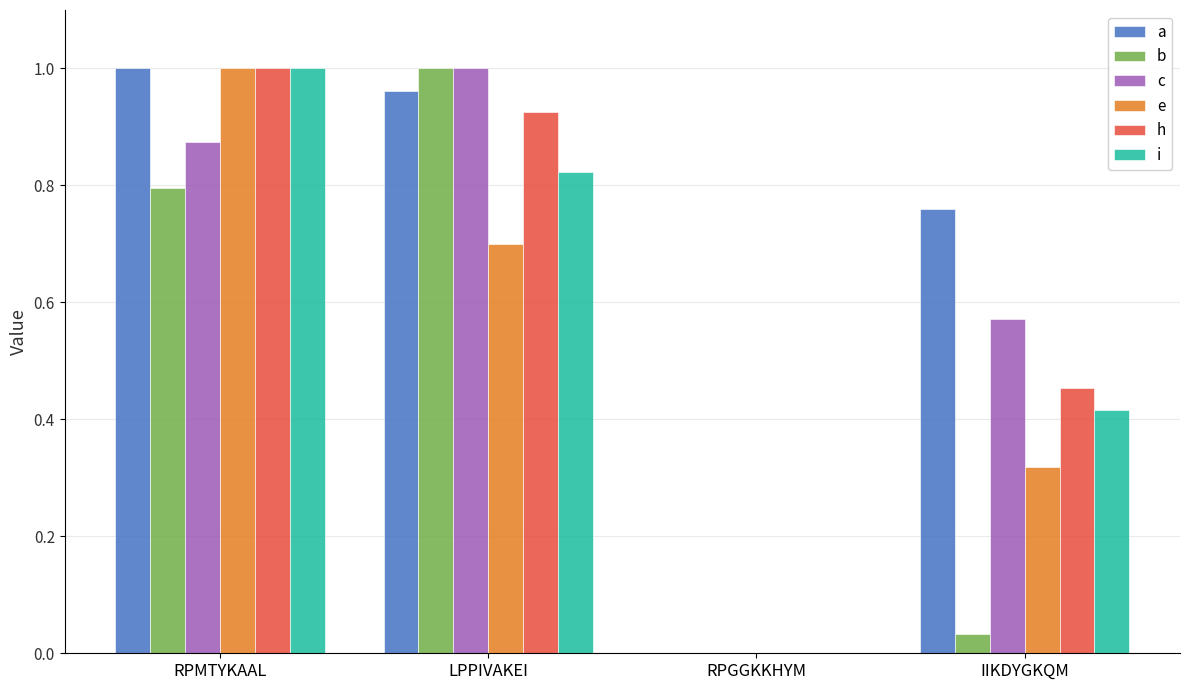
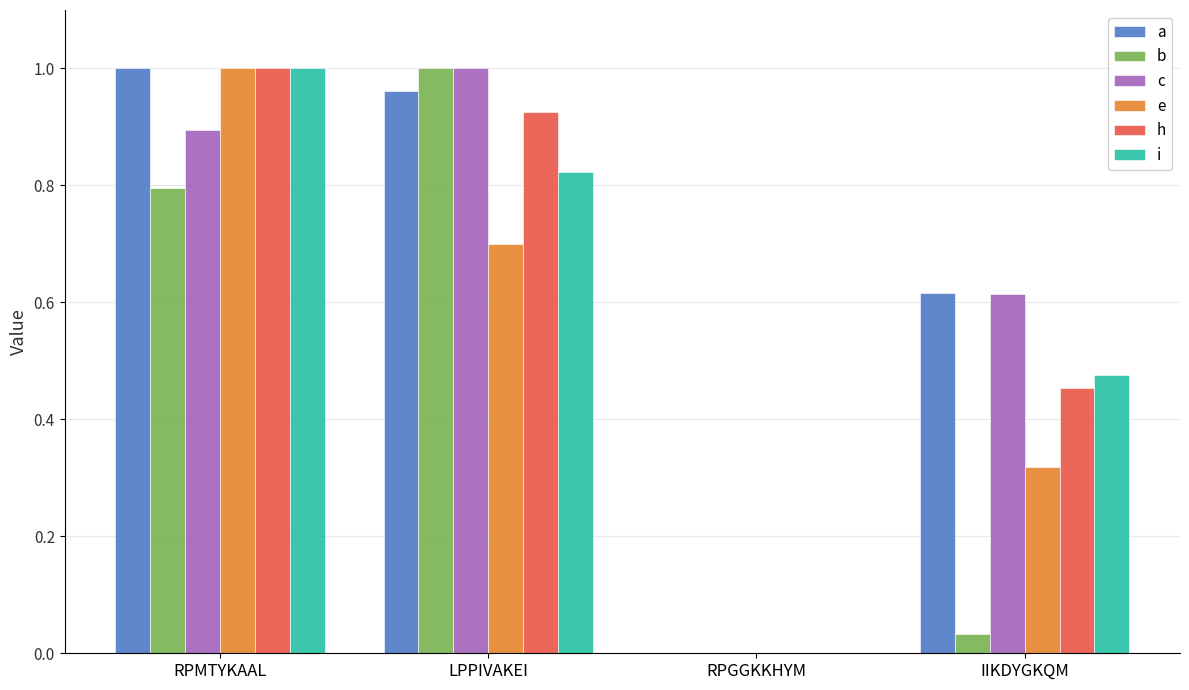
  {
    "a": {
      "RPMTYKAAL": 1.00,
      "LPPIVAKEI": 0.96,
      "RPGGKKHYM": 0.00,
-     "IIKDYGKQM": 0.76
+     "IIKDYGKQM": 0.62
    },
    "b": {
      "RPMTYKAAL": 0.80,
      "LPPIVAKEI": 1.00,
      "RPGGKKHYM": 0.00,
      "IIKDYGKQM": 0.03
    },
    "c": {
-     "RPMTYKAAL": 0.87,
+     "RPMTYKAAL": 0.90,
      "LPPIVAKEI": 1.00,
      "RPGGKKHYM": 0.00,
-     "IIKDYGKQM": 0.57
+     "IIKDYGKQM": 0.61
    },
    "i": {
      "RPMTYKAAL": 1.00,
      "LPPIVAKEI": 0.82,
      "RPGGKKHYM": 0.00,
-     "IIKDYGKQM": 0.42
+     "IIKDYGKQM": 0.48
    }
  }
